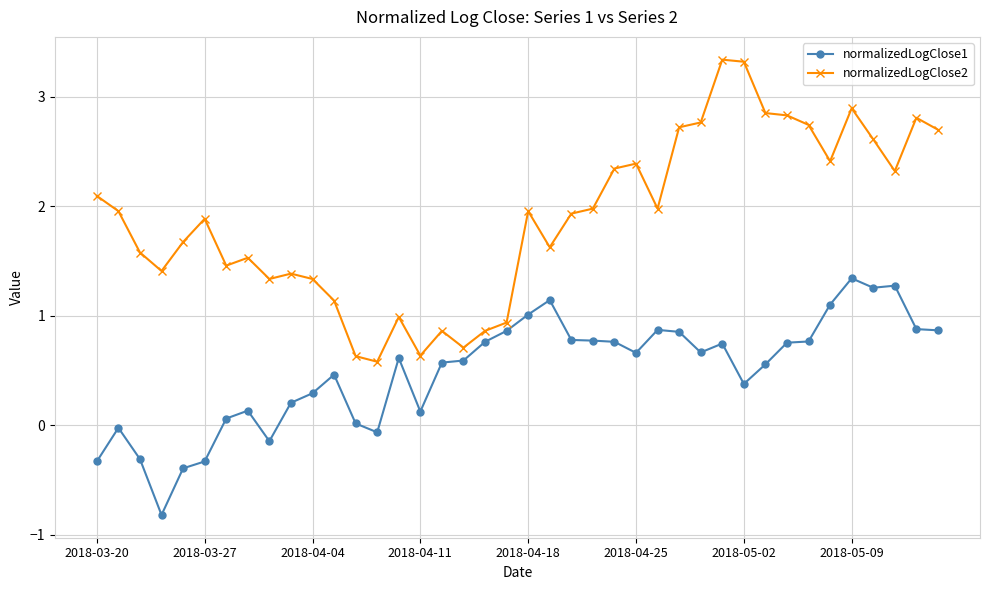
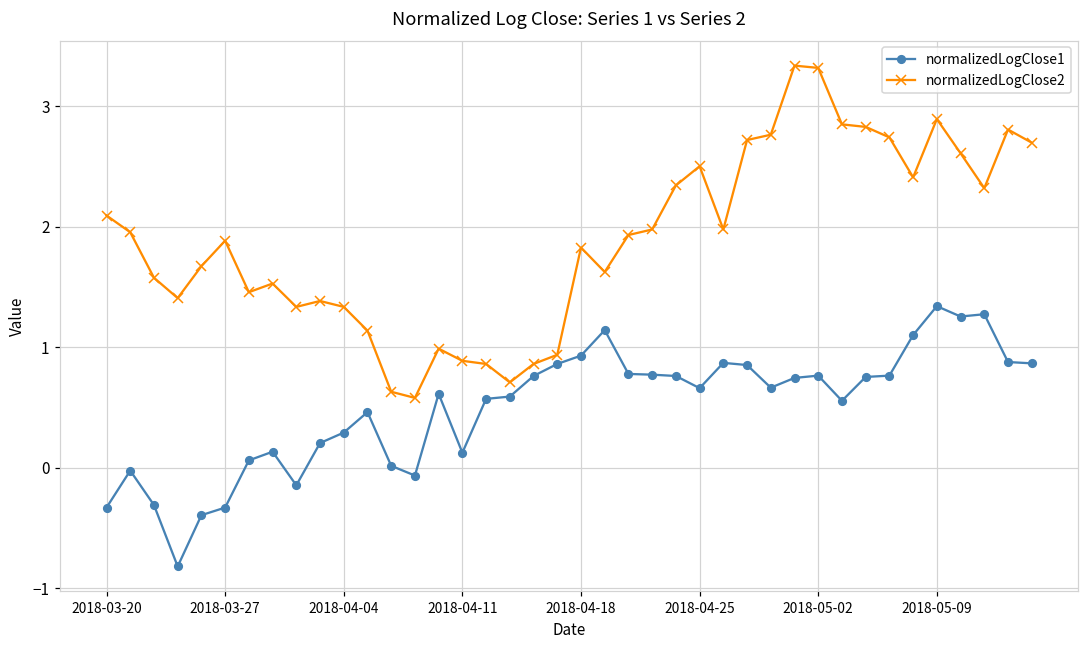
  {
    "normalizedLogClose1": {
      "2018-03-20": -0.33,
      "2018-03-27": -0.33,
      "2018-04-04": 0.29,
      "2018-04-11": 0.12,
-     "2018-04-18": 1.01,
+     "2018-04-18": 0.93,
      "2018-04-25": 0.66,
-     "2018-05-02": 0.38,
+     "2018-05-02": 0.76,
      "2018-05-09": 1.34
    },
    "normalizedLogClose2": {
      "2018-03-20": 2.09,
      "2018-03-27": 1.89,
      "2018-04-04": 1.34,
-     "2018-04-11": 0.64,
-     "2018-04-18": 1.96,
-     "2018-04-25": 2.39,
+     "2018-04-11": 0.89,
+     "2018-04-18": 1.83,
+     "2018-04-25": 2.50,
      "2018-05-02": 3.32,
      "2018-05-09": 2.90
    }
  }
